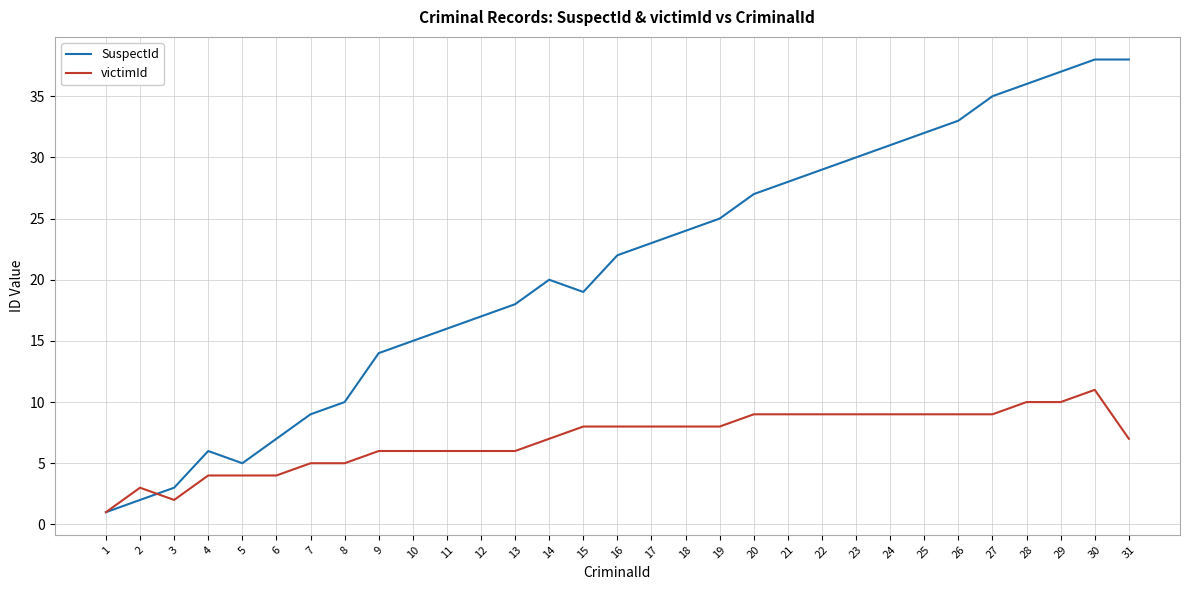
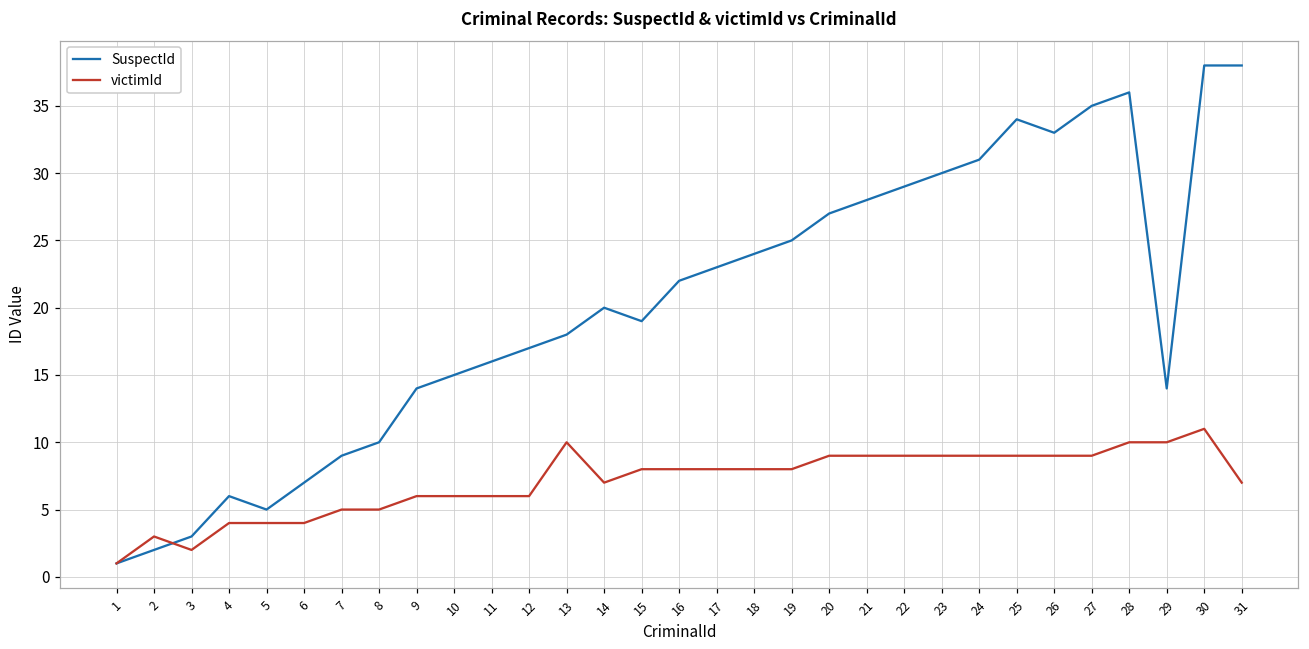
  {
    "SuspectId": {
      "2": 2,
      "3": 3,
      "4": 6,
      "5": 5,
      "6": 7,
      "7": 9,
      "8": 10,
      "9": 14,
      "10": 15,
      "11": 16,
      "12": 17,
      "13": 18,
      "14": 20,
      "15": 19,
      "16": 22,
      "17": 23,
      "18": 24,
      "19": 25,
      "20": 27,
      "21": 28,
      "22": 29,
      "23": 30,
      "24": 31,
-     "25": 32,
+     "25": 34,
      "26": 33,
      "27": 35,
      "28": 36,
-     "29": 37,
+     "29": 14,
      "30": 38,
      "31": 38
    },
    "victimId": {
      "2": 3,
      "3": 2,
      "4": 4,
      "5": 4,
      "6": 4,
      "7": 5,
      "8": 5,
      "9": 6,
      "10": 6,
      "11": 6,
      "12": 6,
-     "13": 6,
+     "13": 10,
      "14": 7,
      "15": 8,
      "16": 8,
      "17": 8,
      "18": 8,
      "19": 8,
      "20": 9,
      "21": 9,
      "22": 9,
      "23": 9,
      "24": 9,
      "25": 9,
      "26": 9,
      "27": 9,
      "28": 10,
      "29": 10,
      "30": 11,
      "31": 7
    }
  }
